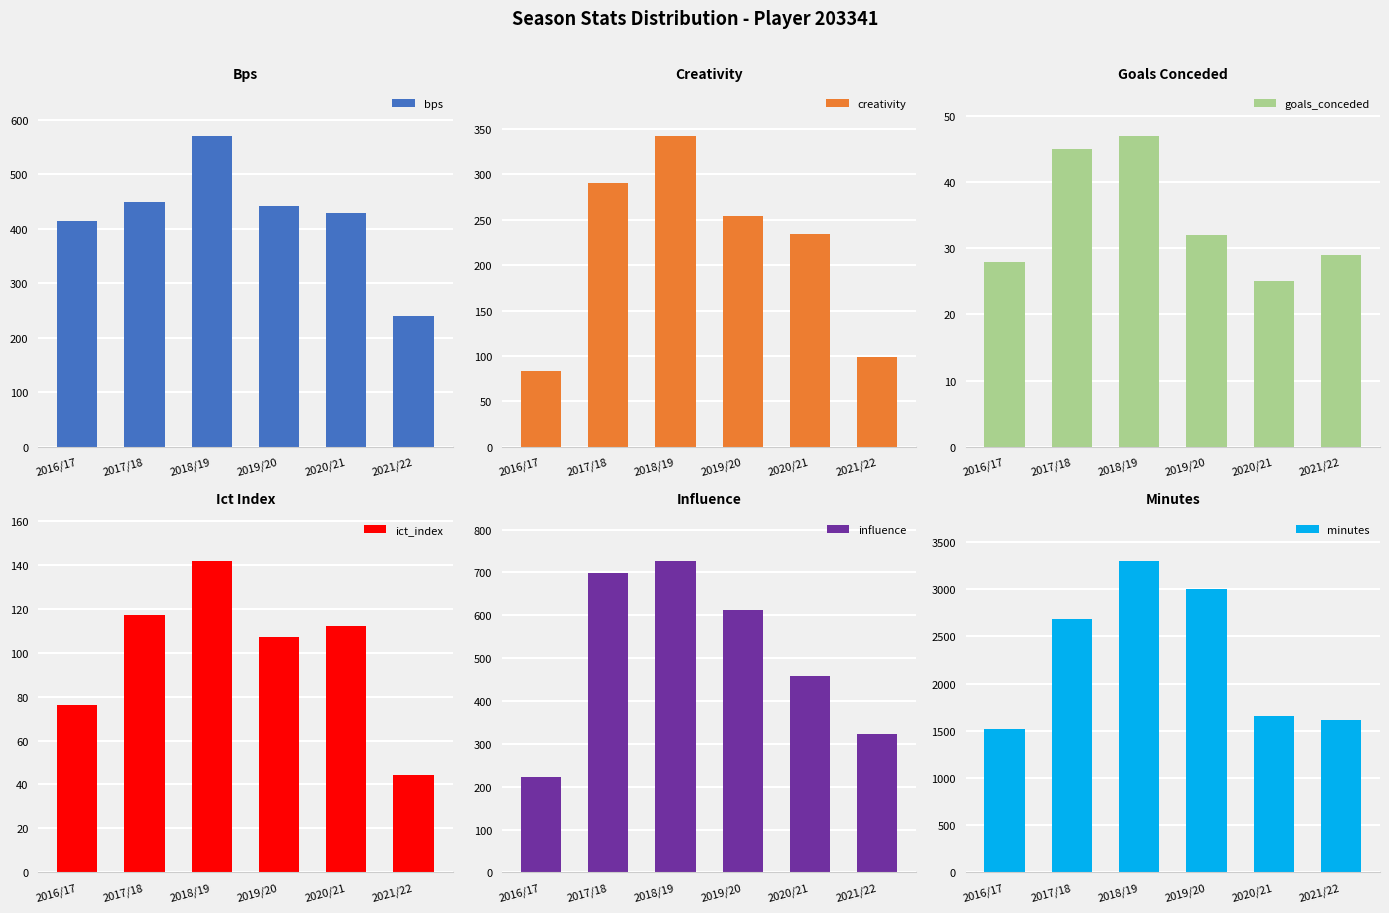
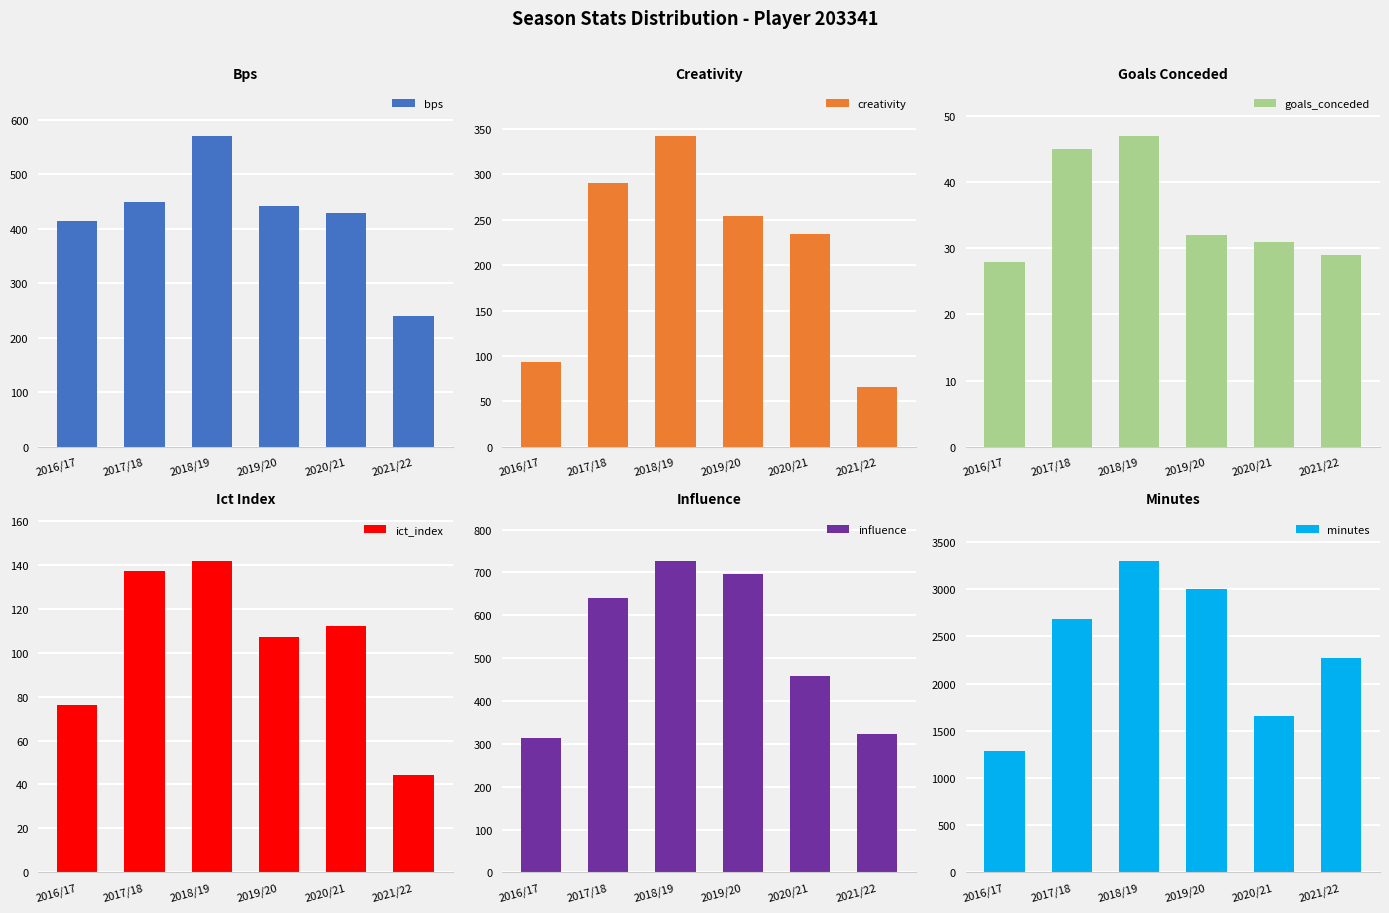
  {
    "Bps": {
      "2016/17": 420,
      "2017/18": 450,
      "2018/19": 570,
      "2019/20": 440,
      "2020/21": 430,
      "2021/22": 240
    },
    "Creativity": {
-     "2016/17": 80,
+     "2016/17": 90,
      "2017/18": 290,
      "2018/19": 340,
      "2019/20": 250,
      "2020/21": 230,
-     "2021/22": 100
+     "2021/22": 70
    },
    "Goals Conceded": {
      "2016/17": 28,
      "2017/18": 45,
      "2018/19": 47,
      "2019/20": 32,
-     "2020/21": 25,
+     "2020/21": 31,
      "2021/22": 29
    },
    "Ict Index": {
      "2016/17": 76,
-     "2017/18": 117,
+     "2017/18": 137,
      "2018/19": 142,
      "2019/20": 107,
      "2020/21": 112,
      "2021/22": 44
    },
    "Influence": {
-     "2016/17": 220,
-     "2017/18": 700,
+     "2016/17": 310,
+     "2017/18": 640,
      "2018/19": 730,
-     "2019/20": 610,
+     "2019/20": 700,
      "2020/21": 460,
      "2021/22": 320
    },
    "Minutes": {
-     "2016/17": 1500,
+     "2016/17": 1300,
      "2017/18": 2700,
      "2018/19": 3300,
      "2019/20": 3000,
      "2020/21": 1700,
-     "2021/22": 1600
+     "2021/22": 2300
    }
  }
